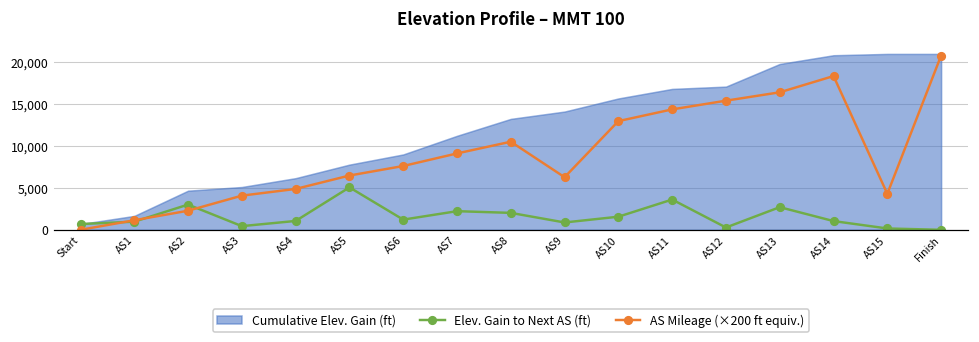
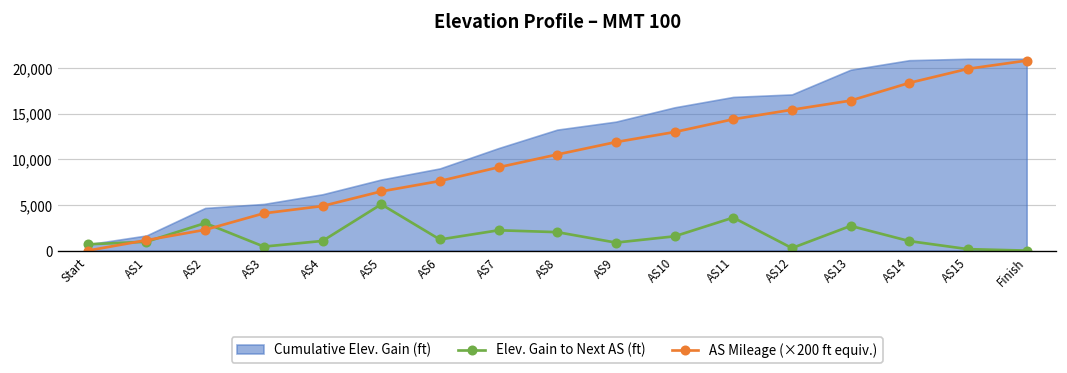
  {
    "Cumulative Elev. Gain (ft)": {
      "AS1": "2,000",
      "AS2": "5,000",
      "AS3": "5,000",
      "AS4": "6,000",
      "AS5": "8,000",
      "AS6": "9,000",
      "AS7": "11,000",
      "AS8": "13,000",
      "AS9": "14,000",
      "AS10": "16,000",
      "AS11": "17,000",
      "AS12": "17,000",
      "AS13": "20,000",
      "AS14": "21,000",
      "AS15": "21,000"
    },
    "Elev. Gain to Next AS (ft)": {
      "AS2": "3,000",
      "AS3": "0",
      "AS4": "1,000",
      "AS5": "5,000",
      "AS6": "1,000",
      "AS7": "2,000",
      "AS8": "2,000",
      "AS9": "1,000",
      "AS10": "2,000",
      "AS11": "4,000",
      "AS12": "0",
      "AS13": "3,000",
      "AS14": "1,000",
      "AS15": "0",
      "Finish": "0"
    },
    "AS Mileage (×200 ft equiv.)": {
      "Start": "0",
      "AS2": "2,000",
      "AS3": "4,000",
      "AS4": "5,000",
      "AS5": "6,000",
      "AS6": "8,000",
      "AS7": "9,000",
      "AS8": "11,000",
-     "AS9": "6,000",
+     "AS9": "12,000",
      "AS10": "13,000",
      "AS11": "14,000",
      "AS12": "15,000",
      "AS13": "16,000",
      "AS14": "18,000",
-     "AS15": "4,000"
+     "AS15": "20,000"
    }
  }
